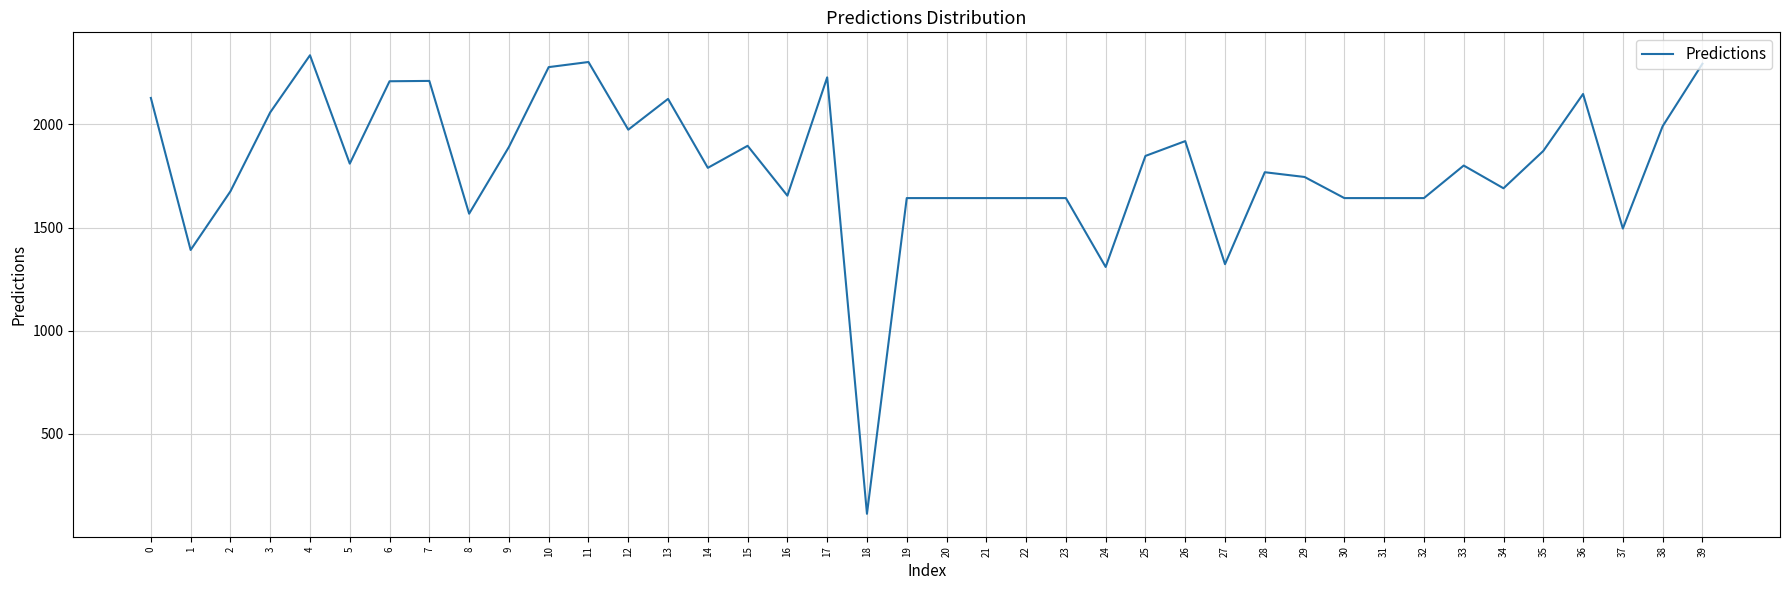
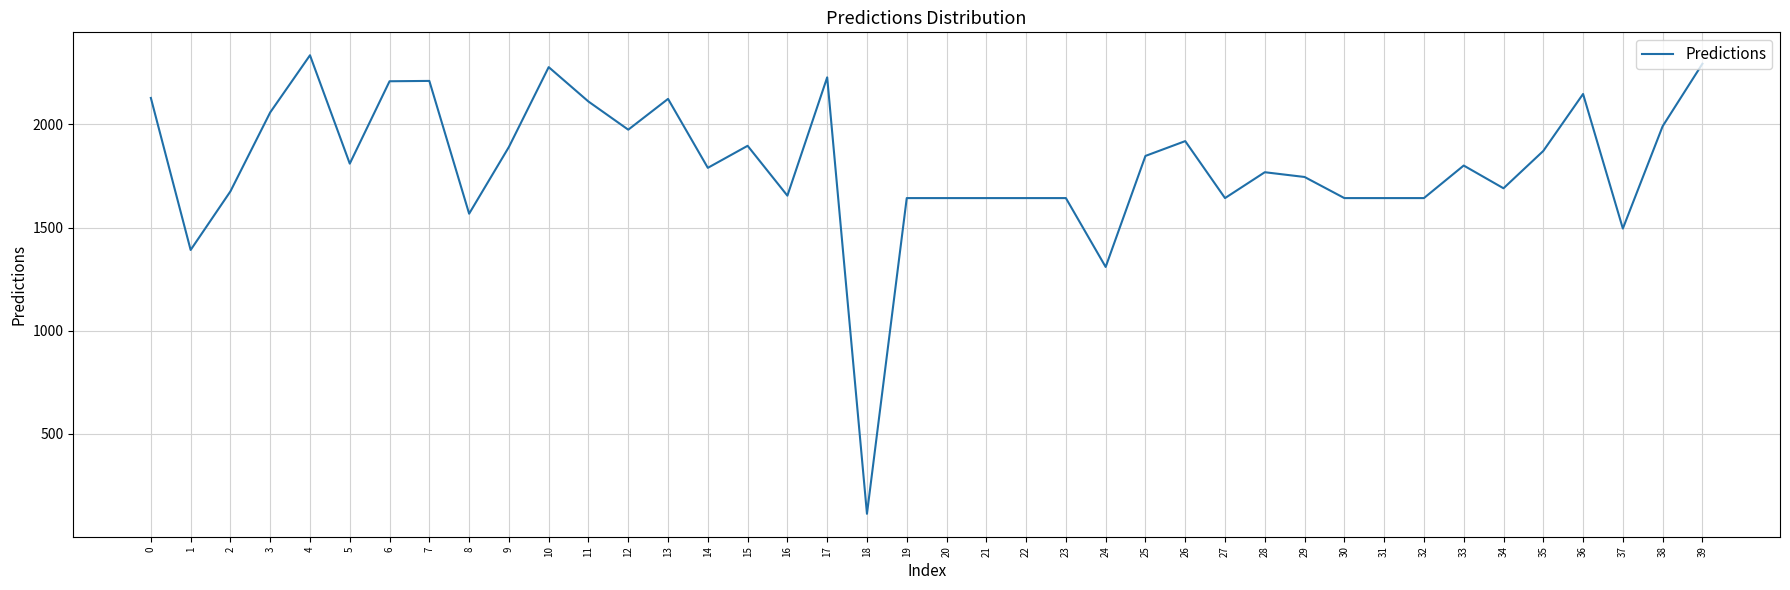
  {
    "0": 2130,
    "1": 1390,
    "2": 1680,
    "3": 2060,
    "4": 2340,
    "5": 1810,
    "6": 2210,
    "7": 2210,
    "8": 1570,
    "9": 1890,
    "10": 2280,
-   "11": 2300,
+   "11": 2110,
    "12": 1970,
    "13": 2120,
    "14": 1790,
    "15": 1900,
    "16": 1650,
    "17": 2230,
    "18": 110,
    "19": 1640,
    "20": 1640,
    "21": 1640,
    "22": 1640,
    "23": 1640,
    "24": 1310,
    "25": 1850,
    "26": 1920,
-   "27": 1320,
+   "27": 1640,
    "28": 1770,
    "29": 1750,
    "30": 1640,
    "31": 1640,
    "32": 1640,
    "33": 1800,
    "34": 1690,
    "35": 1870,
    "36": 2150,
    "37": 1500,
    "38": 1990
  }
